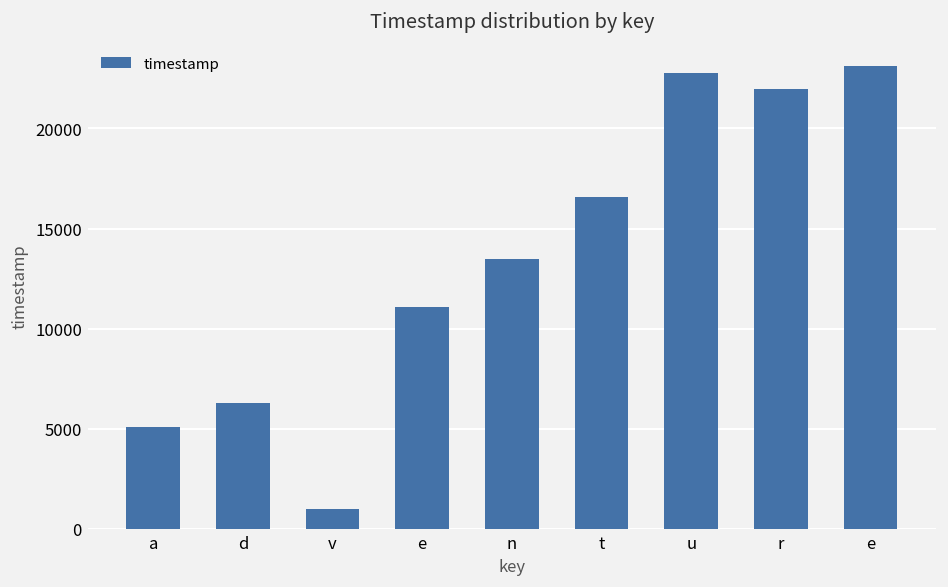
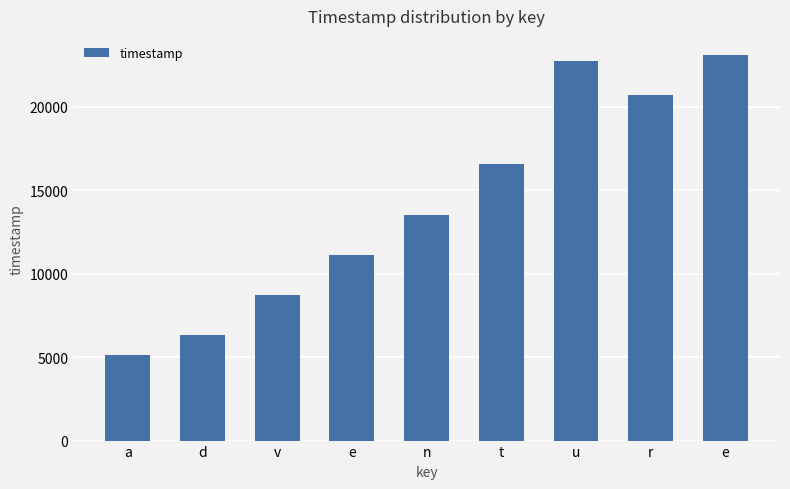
  {
    "a": 5100,
    "d": 6300,
-   "v": 1000,
+   "v": 8700,
    "n": 13500,
    "t": 16600,
    "u": 22800,
-   "r": 22000
+   "r": 20700
  }
